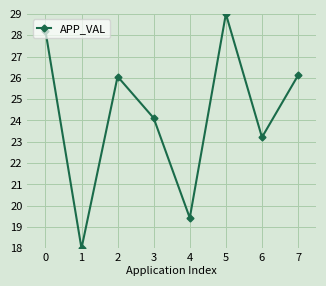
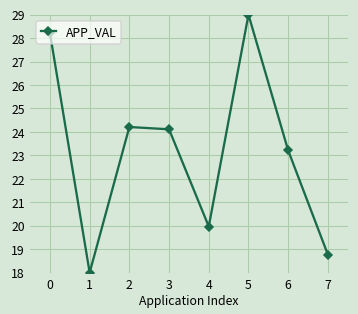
  {
    "1": 18.0,
-   "2": 26.1,
+   "2": 24.2,
    "3": 24.1,
-   "4": 19.4,
+   "4": 20.0,
    "5": 29.0,
    "6": 23.2,
-   "7": 26.1
+   "7": 18.8
  }
